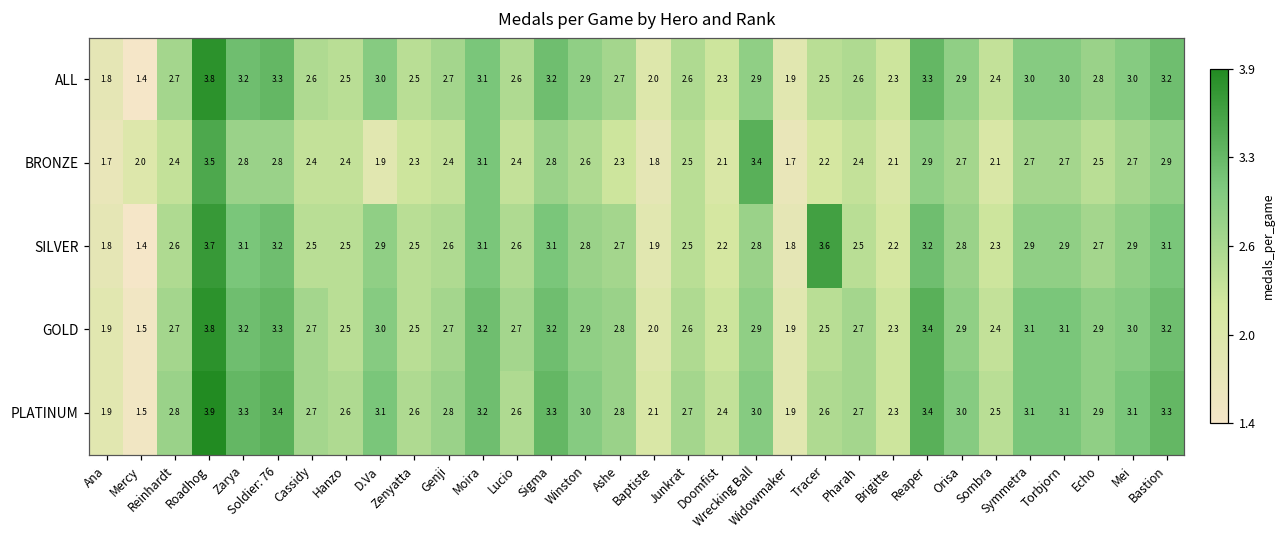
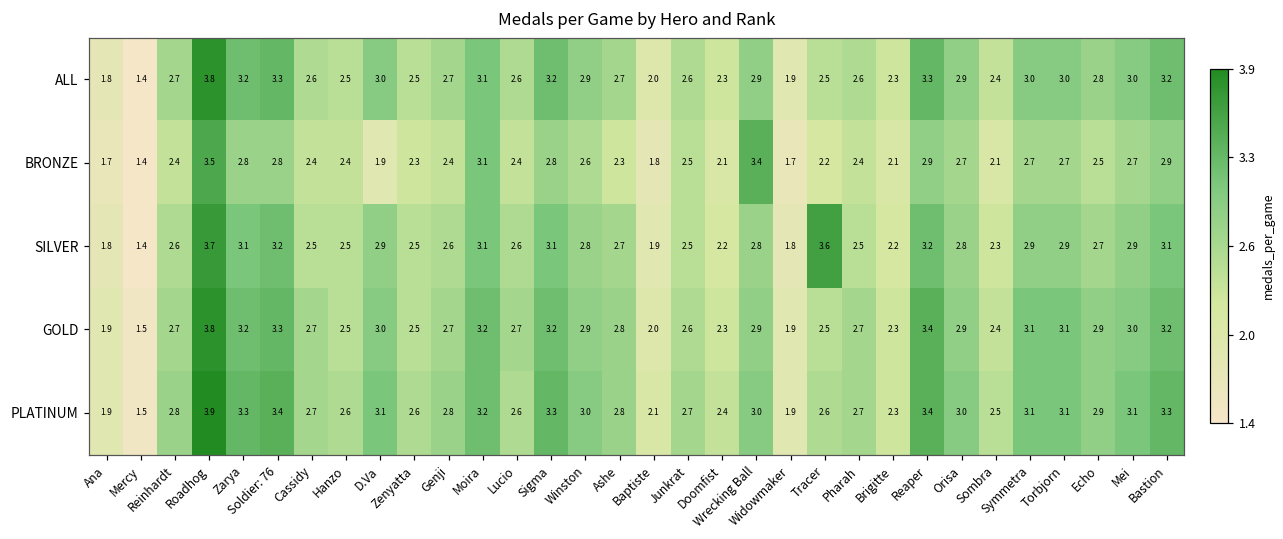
  {
    "ALL": {
      "Ana": 1.8,
      "Mercy": 1.4,
      "Reinhardt": 2.7,
      "Roadhog": 3.8,
      "Zarya": 3.2,
      "Soldier: 76": 3.3,
      "Cassidy": 2.6,
      "Hanzo": 2.5,
      "D.Va": 3.0,
      "Zenyatta": 2.5,
      "Genji": 2.7,
      "Moira": 3.1,
      "Lucio": 2.6,
      "Sigma": 3.2,
      "Winston": 2.9,
      "Ashe": 2.7,
      "Baptiste": 2.0,
      "Junkrat": 2.6,
      "Doomfist": 2.3,
      "Wrecking Ball": 2.9,
      "Widowmaker": 1.9,
      "Tracer": 2.5,
      "Pharah": 2.6,
      "Brigitte": 2.3,
      "Reaper": 3.3,
      "Orisa": 2.9,
      "Sombra": 2.4,
      "Symmetra": 3.0,
      "Torbjorn": 3.0,
      "Echo": 2.8,
      "Mei": 3.0,
      "Bastion": 3.2
    },
    "BRONZE": {
      "Ana": 1.7,
-     "Mercy": 2.0,
+     "Mercy": 1.4,
      "Reinhardt": 2.4,
      "Roadhog": 3.5,
      "Zarya": 2.8,
      "Soldier: 76": 2.8,
      "Cassidy": 2.4,
      "Hanzo": 2.4,
      "D.Va": 1.9,
      "Zenyatta": 2.3,
      "Genji": 2.4,
      "Moira": 3.1,
      "Lucio": 2.4,
      "Sigma": 2.8,
      "Winston": 2.6,
      "Ashe": 2.3,
      "Baptiste": 1.8,
      "Junkrat": 2.5,
      "Doomfist": 2.1,
      "Wrecking Ball": 3.4,
      "Widowmaker": 1.7,
      "Tracer": 2.2,
      "Pharah": 2.4,
      "Brigitte": 2.1,
      "Reaper": 2.9,
      "Orisa": 2.7,
      "Sombra": 2.1,
      "Symmetra": 2.7,
      "Torbjorn": 2.7,
      "Echo": 2.5,
      "Mei": 2.7,
      "Bastion": 2.9
    },
    "SILVER": {
      "Ana": 1.8,
      "Mercy": 1.4,
      "Reinhardt": 2.6,
      "Roadhog": 3.7,
      "Zarya": 3.1,
      "Soldier: 76": 3.2,
      "Cassidy": 2.5,
      "Hanzo": 2.5,
      "D.Va": 2.9,
      "Zenyatta": 2.5,
      "Genji": 2.6,
      "Moira": 3.1,
      "Lucio": 2.6,
      "Sigma": 3.1,
      "Winston": 2.8,
      "Ashe": 2.7,
      "Baptiste": 1.9,
      "Junkrat": 2.5,
      "Doomfist": 2.2,
      "Wrecking Ball": 2.8,
      "Widowmaker": 1.8,
      "Tracer": 3.6,
      "Pharah": 2.5,
      "Brigitte": 2.2,
      "Reaper": 3.2,
      "Orisa": 2.8,
      "Sombra": 2.3,
      "Symmetra": 2.9,
      "Torbjorn": 2.9,
      "Echo": 2.7,
      "Mei": 2.9,
      "Bastion": 3.1
    },
    "GOLD": {
      "Ana": 1.9,
      "Mercy": 1.5,
      "Reinhardt": 2.7,
      "Roadhog": 3.8,
      "Zarya": 3.2,
      "Soldier: 76": 3.3,
      "Cassidy": 2.7,
      "Hanzo": 2.5,
      "D.Va": 3.0,
      "Zenyatta": 2.5,
      "Genji": 2.7,
      "Moira": 3.2,
      "Lucio": 2.7,
      "Sigma": 3.2,
      "Winston": 2.9,
      "Ashe": 2.8,
      "Baptiste": 2.0,
      "Junkrat": 2.6,
      "Doomfist": 2.3,
      "Wrecking Ball": 2.9,
      "Widowmaker": 1.9,
      "Tracer": 2.5,
      "Pharah": 2.7,
      "Brigitte": 2.3,
      "Reaper": 3.4,
      "Orisa": 2.9,
      "Sombra": 2.4,
      "Symmetra": 3.1,
      "Torbjorn": 3.1,
      "Echo": 2.9,
      "Mei": 3.0,
      "Bastion": 3.2
    },
    "PLATINUM": {
      "Ana": 1.9,
      "Mercy": 1.5,
      "Reinhardt": 2.8,
      "Roadhog": 3.9,
      "Zarya": 3.3,
      "Soldier: 76": 3.4,
      "Cassidy": 2.7,
      "Hanzo": 2.6,
      "D.Va": 3.1,
      "Zenyatta": 2.6,
      "Genji": 2.8,
      "Moira": 3.2,
      "Lucio": 2.6,
      "Sigma": 3.3,
      "Winston": 3.0,
      "Ashe": 2.8,
      "Baptiste": 2.1,
      "Junkrat": 2.7,
      "Doomfist": 2.4,
      "Wrecking Ball": 3.0,
      "Widowmaker": 1.9,
      "Tracer": 2.6,
      "Pharah": 2.7,
      "Brigitte": 2.3,
      "Reaper": 3.4,
      "Orisa": 3.0,
      "Sombra": 2.5,
      "Symmetra": 3.1,
      "Torbjorn": 3.1,
      "Echo": 2.9,
      "Mei": 3.1,
      "Bastion": 3.3
    }
  }
